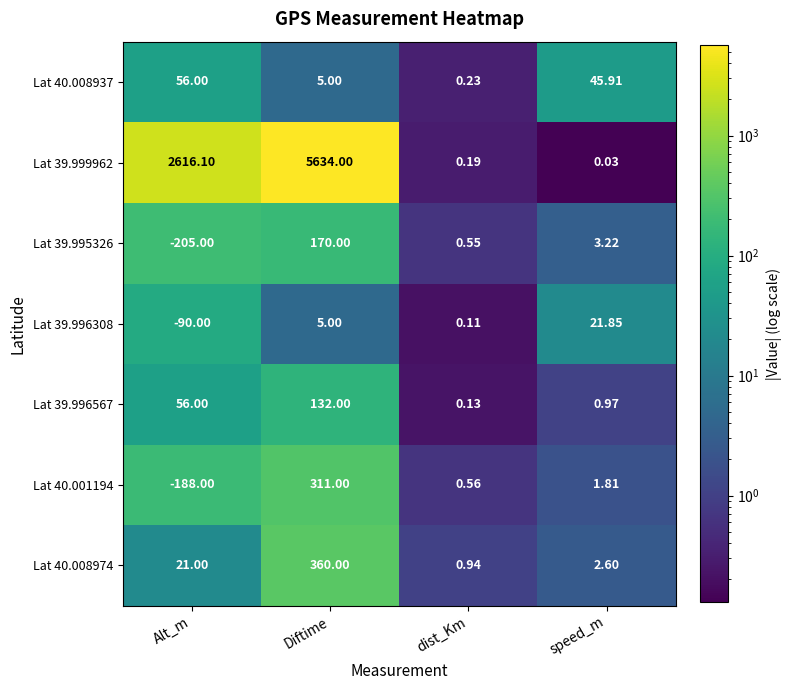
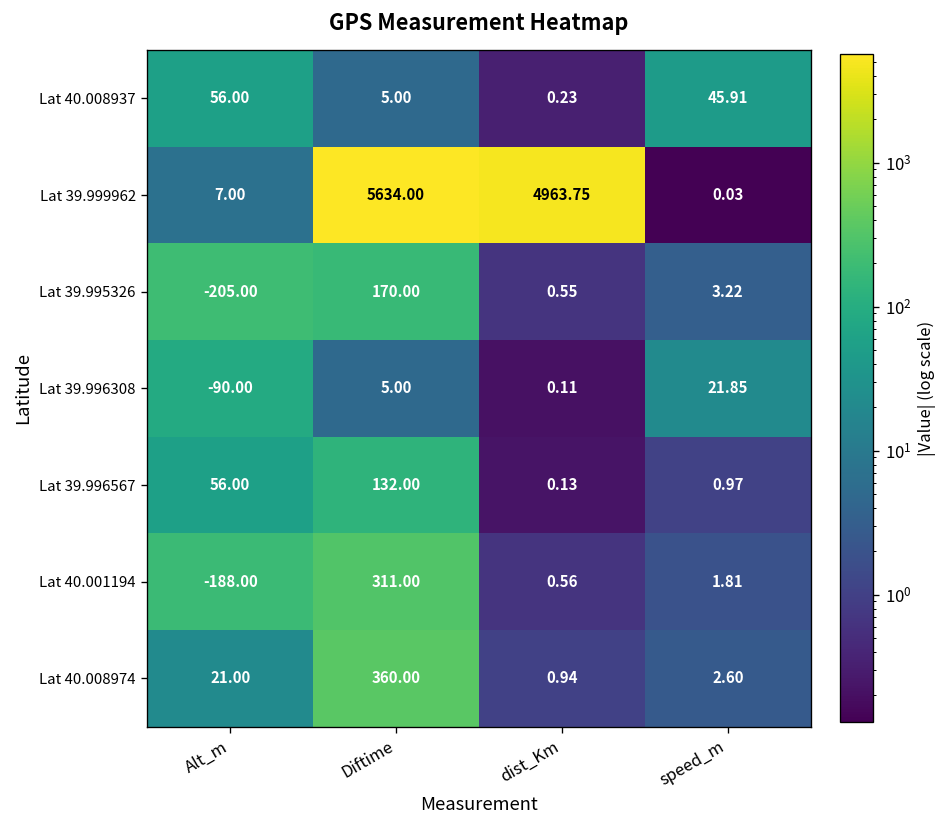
  {
    "Lat 40.008937": {
      "Alt_m": 56.00,
      "Diftime": 5.00,
      "dist_Km": 0.23,
      "speed_m": 45.91
    },
    "Lat 39.999962": {
-     "Alt_m": 2616.10,
+     "Alt_m": 7.00,
      "Diftime": 5634.00,
-     "dist_Km": 0.19,
+     "dist_Km": 4963.75,
      "speed_m": 0.03
    },
    "Lat 39.995326": {
      "Alt_m": -205.00,
      "Diftime": 170.00,
      "dist_Km": 0.55,
      "speed_m": 3.22
    },
    "Lat 39.996308": {
      "Alt_m": -90.00,
      "Diftime": 5.00,
      "dist_Km": 0.11,
      "speed_m": 21.85
    },
    "Lat 39.996567": {
      "Alt_m": 56.00,
      "Diftime": 132.00,
      "dist_Km": 0.13,
      "speed_m": 0.97
    },
    "Lat 40.001194": {
      "Alt_m": -188.00,
      "Diftime": 311.00,
      "dist_Km": 0.56,
      "speed_m": 1.81
    },
    "Lat 40.008974": {
      "Alt_m": 21.00,
      "Diftime": 360.00,
      "dist_Km": 0.94,
      "speed_m": 2.60
    }
  }
